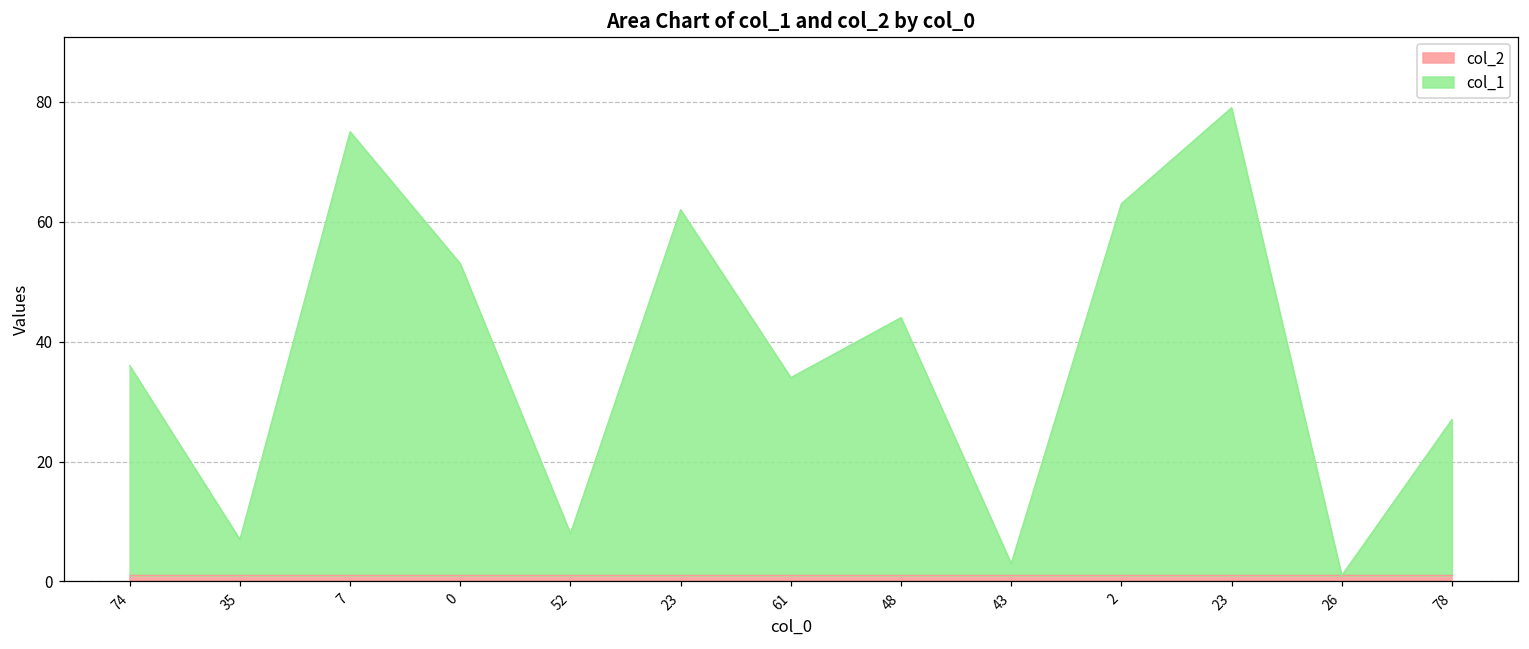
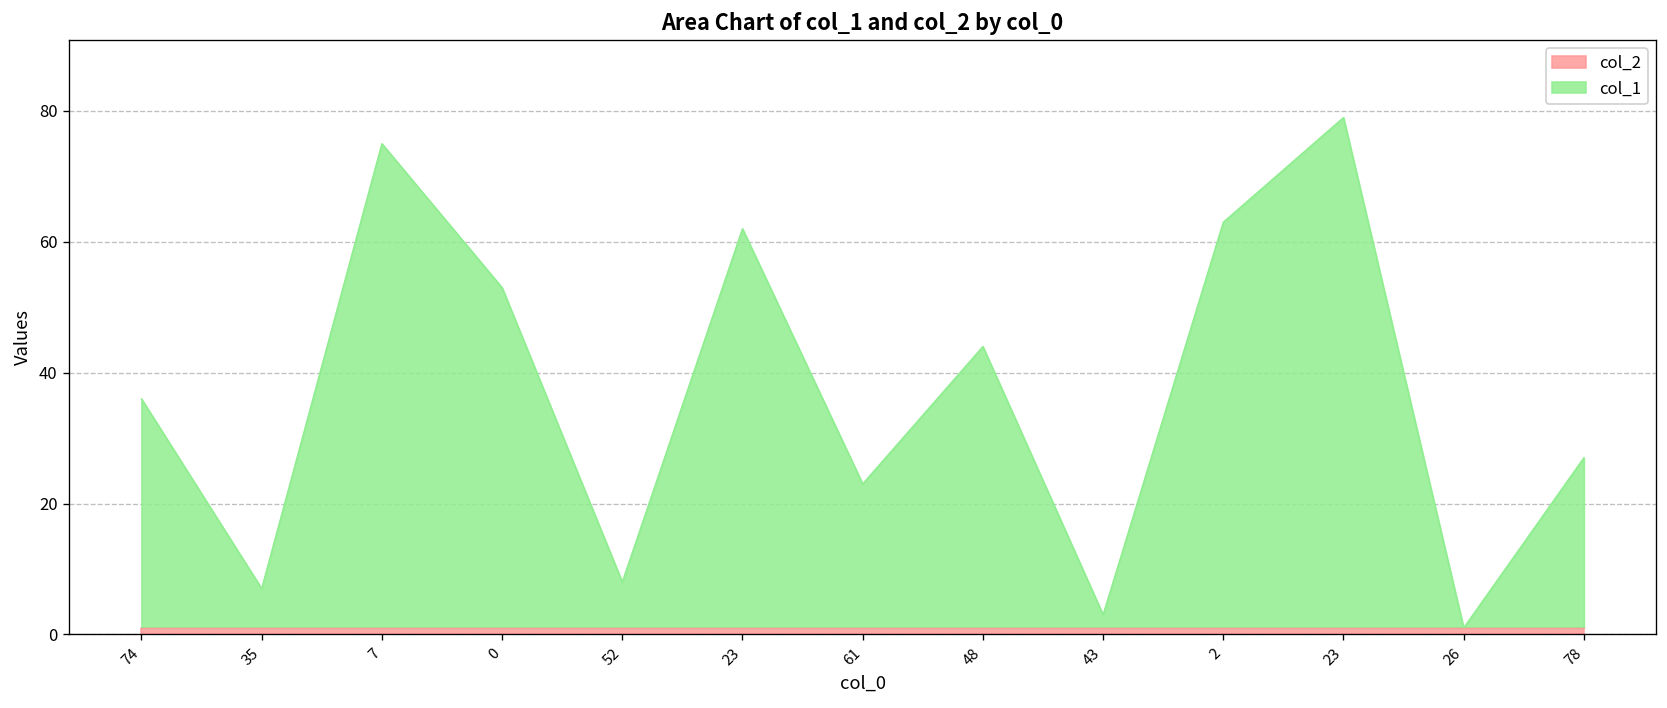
  {
    "col_2": {
      "74": 1,
      "35": 1,
      "7": 1,
      "0": 1,
      "52": 1,
      "61": 1,
      "48": 1,
      "43": 1,
      "2": 1,
      "78": 1
    },
    "col_1": {
      "74": 36,
      "35": 7,
      "7": 75,
      "0": 53,
      "52": 8,
-     "61": 34,
+     "61": 23,
      "48": 44,
      "43": 3,
      "2": 63,
      "78": 27
    }
  }
